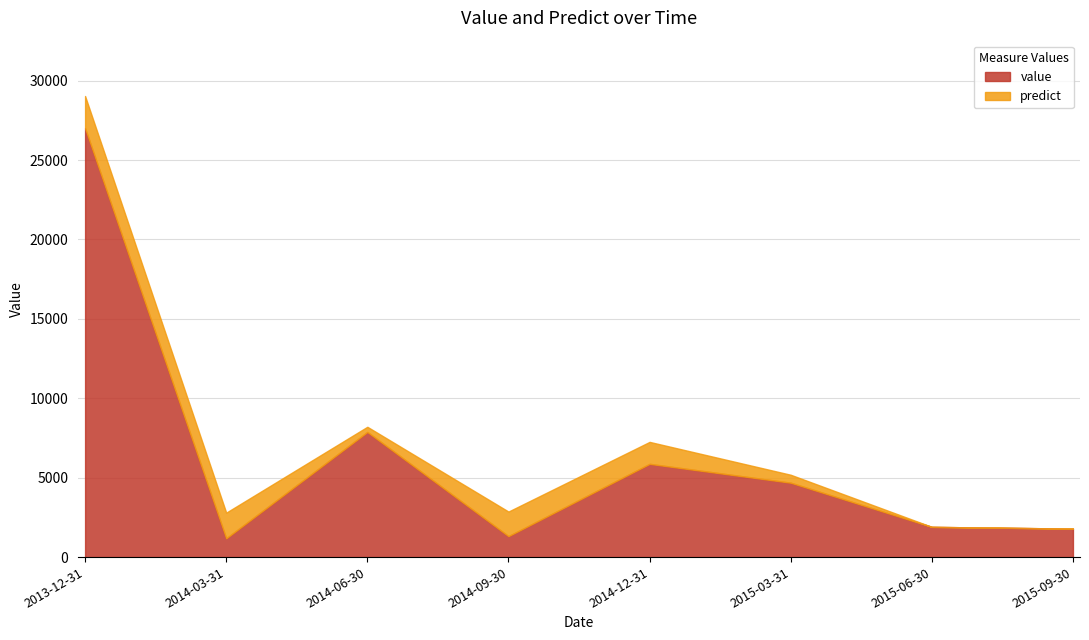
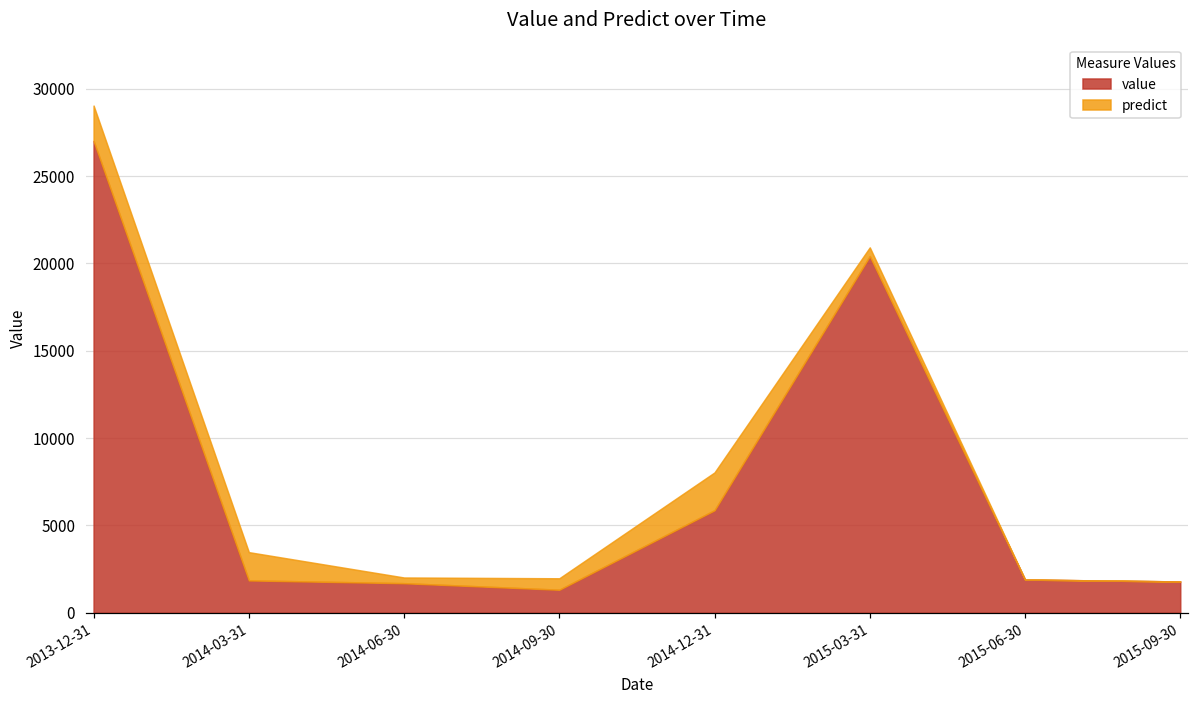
  {
    "value": {
      "2013-12-31": 27000,
-     "2014-03-31": 1200,
-     "2014-06-30": 7900,
+     "2014-03-31": 1900,
+     "2014-06-30": 1700,
      "2014-09-30": 1300,
      "2014-12-31": 5900,
-     "2015-03-31": 4700
+     "2015-03-31": 20400
    },
    "predict": {
      "2013-12-31": 2000,
      "2014-03-31": 1600,
      "2014-06-30": 300,
-     "2014-09-30": 1500,
-     "2014-12-31": 1400,
+     "2014-09-30": 700,
+     "2014-12-31": 2200,
      "2015-03-31": 500
    }
  }
